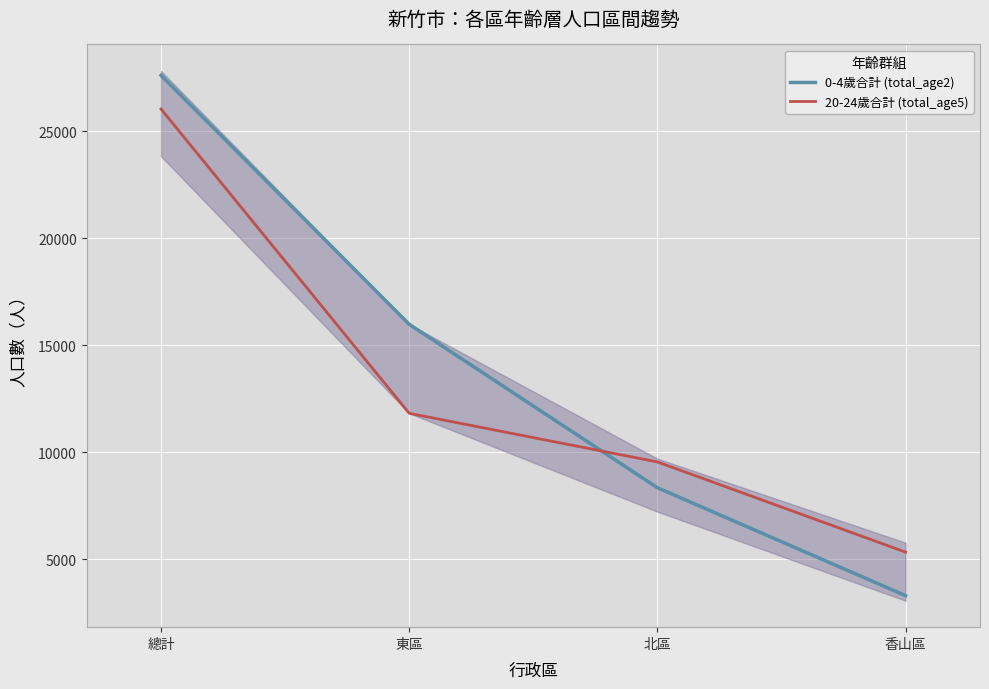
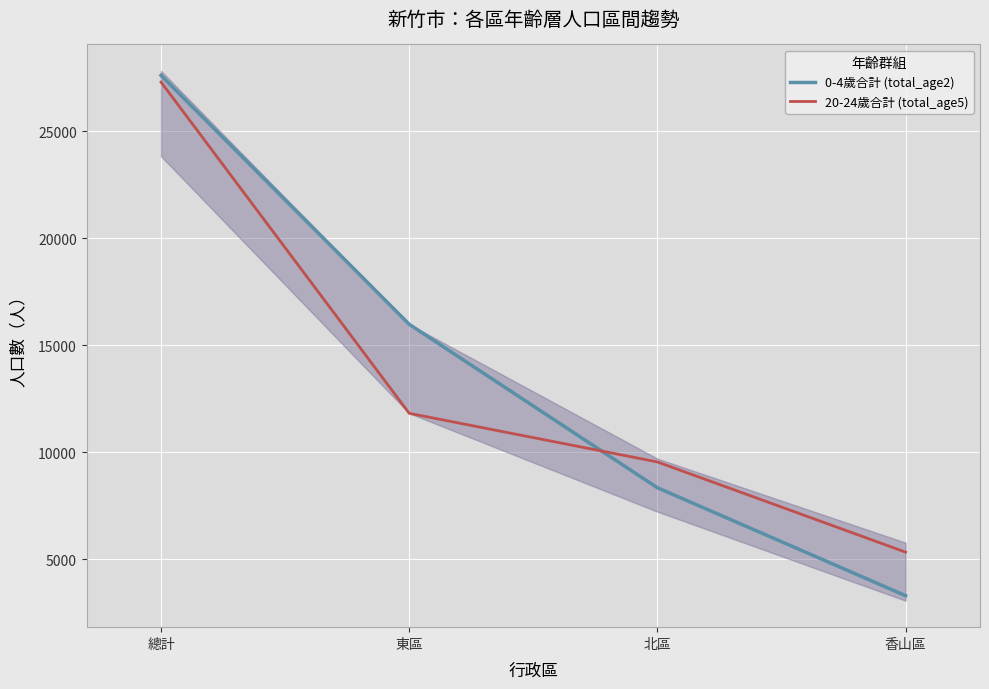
  {
    "20-24歲合計 (total_age5)": {
-     "總計": 26000,
+     "總計": 27300,
      "東區": 11800,
      "北區": 9500,
      "香山區": 5300
    }
  }
